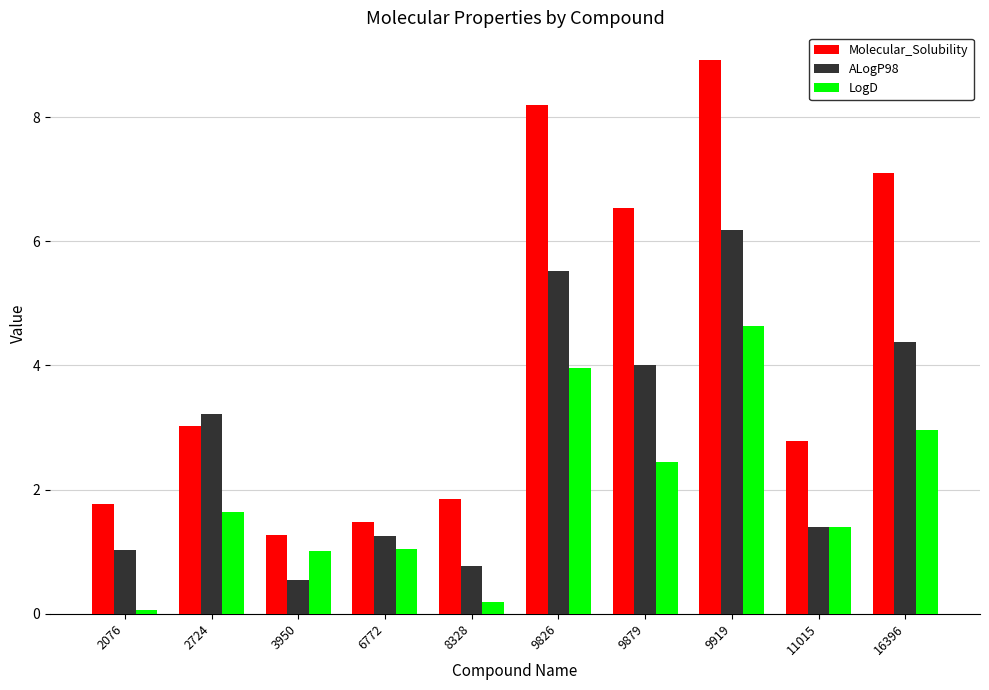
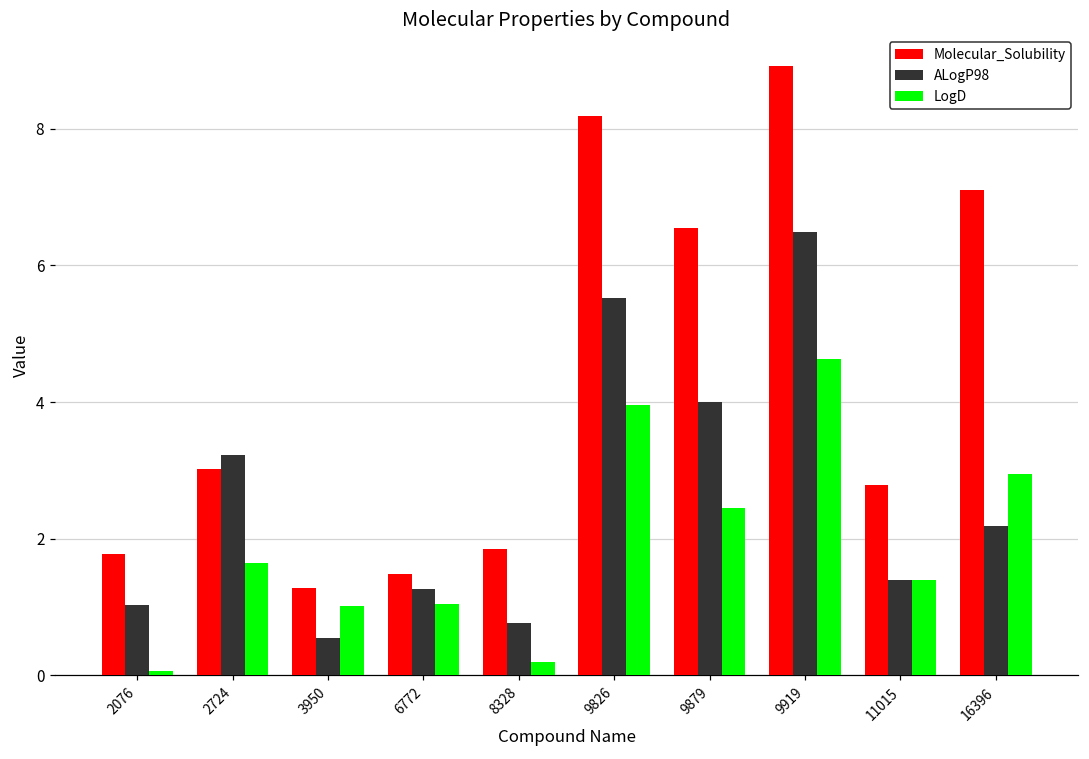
  {
    "Molecular_Solubility": {
      "2076": 1.8,
      "2724": 3.0,
      "3950": 1.3,
      "6772": 1.5,
      "8328": 1.8,
      "9826": 8.2,
      "9879": 6.5,
      "9919": 8.9,
      "11015": 2.8,
      "16396": 7.1
    },
    "ALogP98": {
      "2076": 1.0,
      "2724": 3.2,
      "3950": 0.5,
      "6772": 1.3,
      "8328": 0.8,
      "9826": 5.5,
      "9879": 4.0,
-     "9919": 6.2,
+     "9919": 6.5,
      "11015": 1.4,
-     "16396": 4.4
+     "16396": 2.2
    },
    "LogD": {
      "2076": 0.1,
      "2724": 1.6,
      "3950": 1.0,
      "6772": 1.0,
      "8328": 0.2,
      "9826": 4.0,
      "9879": 2.4,
      "9919": 4.6,
      "11015": 1.4,
      "16396": 3.0
    }
  }
